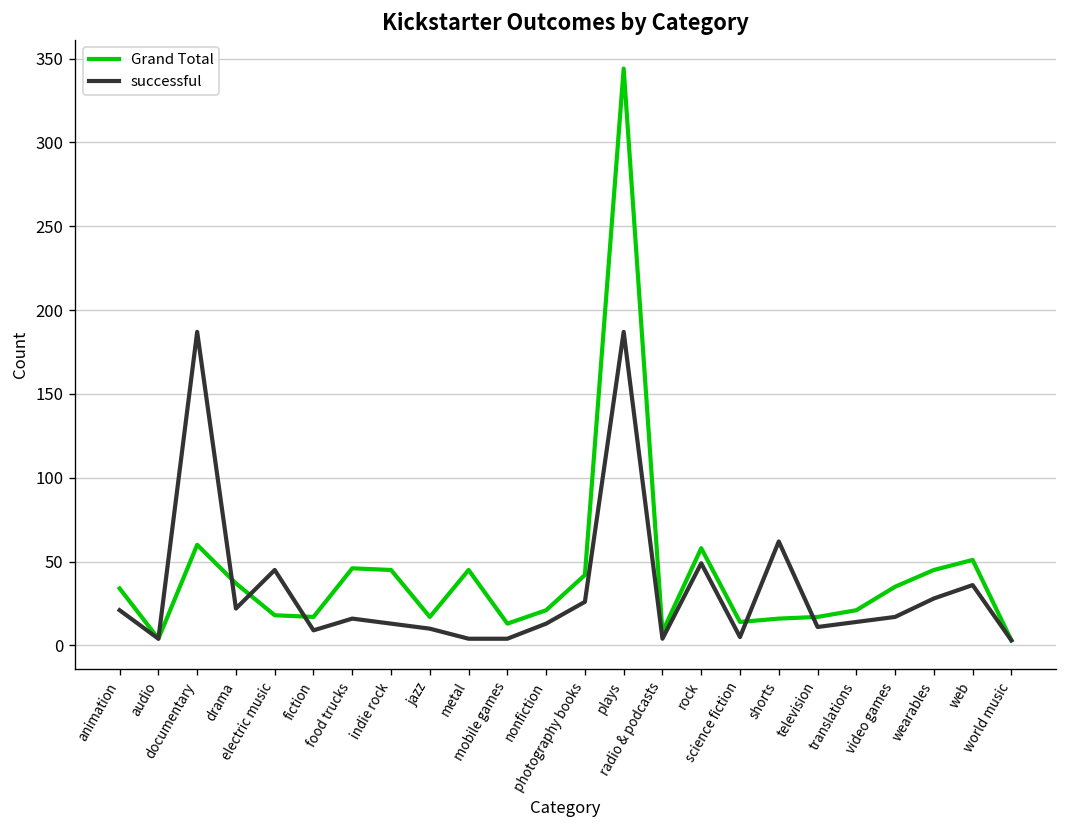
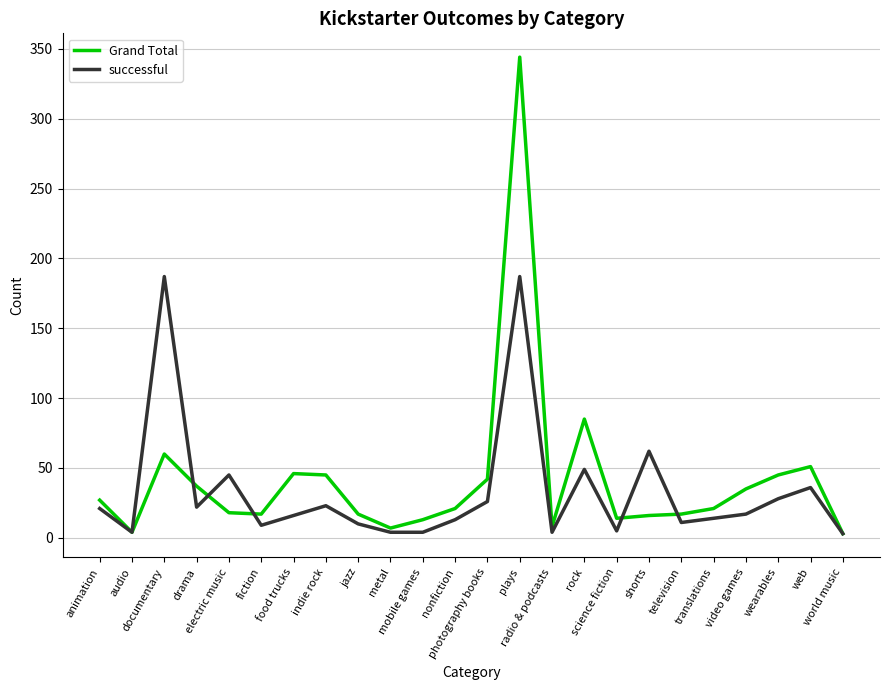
  {
    "Grand Total": {
-     "animation": 34,
+     "animation": 27,
      "documentary": 60,
      "drama": 37,
      "electric music": 18,
      "fiction": 17,
      "food trucks": 46,
      "indie rock": 45,
      "jazz": 17,
-     "metal": 45,
+     "metal": 7,
      "mobile games": 13,
      "nonfiction": 21,
      "photography books": 42,
      "plays": 344,
      "radio & podcasts": 8,
-     "rock": 58,
+     "rock": 85,
      "science fiction": 14,
      "shorts": 16,
      "television": 17,
      "translations": 21,
      "video games": 35,
      "wearables": 45,
      "web": 51
    },
    "successful": {
      "animation": 21,
      "documentary": 187,
      "drama": 22,
      "electric music": 45,
      "fiction": 9,
      "food trucks": 16,
-     "indie rock": 13,
+     "indie rock": 23,
      "jazz": 10,
      "metal": 4,
      "mobile games": 4,
      "nonfiction": 13,
      "photography books": 26,
      "plays": 187,
      "radio & podcasts": 4,
      "rock": 49,
      "science fiction": 5,
      "shorts": 62,
      "television": 11,
      "translations": 14,
      "video games": 17,
      "wearables": 28,
      "web": 36
    }
  }
